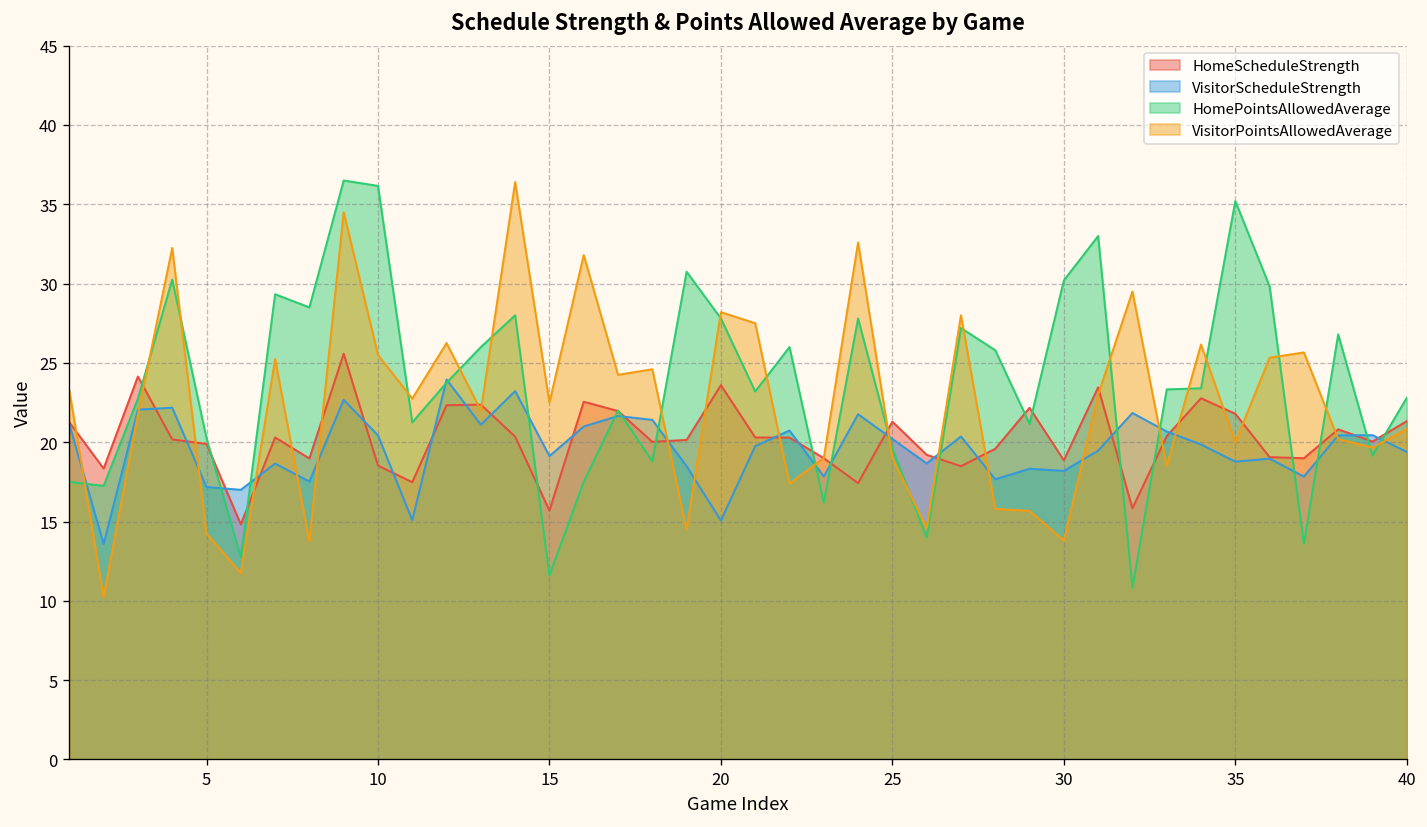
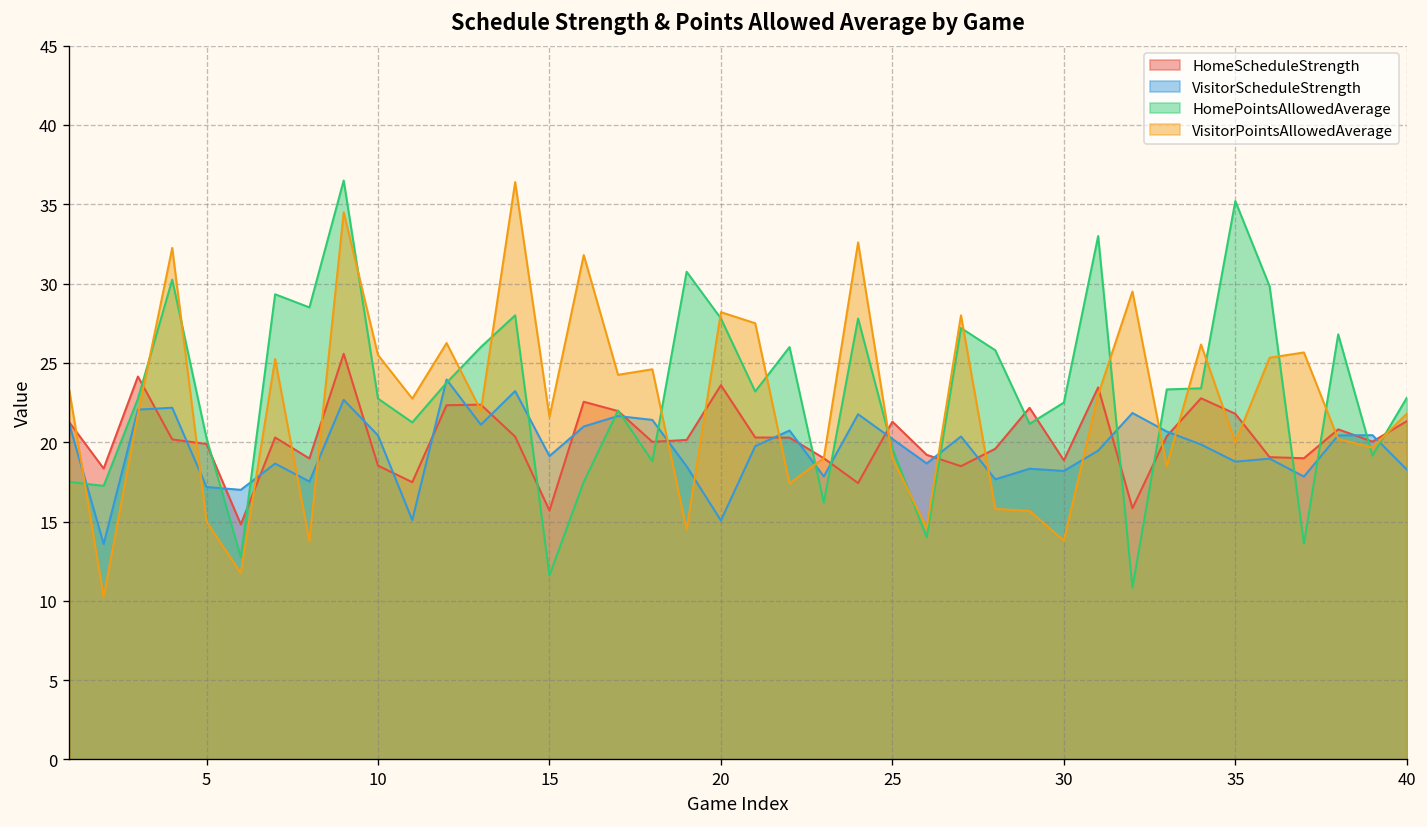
  {
    "HomeScheduleStrength": {
      "5": 19.9,
      "10": 18.5,
      "15": 15.7,
      "20": 23.6,
      "25": 21.3,
      "30": 18.9,
      "35": 21.8,
      "40": 21.3
    },
    "VisitorScheduleStrength": {
      "5": 17.2,
      "10": 20.4,
      "15": 19.1,
      "20": 15.1,
      "25": 20.2,
      "30": 18.2,
      "35": 18.8,
-     "40": 19.4
+     "40": 18.3
    },
    "HomePointsAllowedAverage": {
      "5": 20.3,
-     "10": 36.2,
+     "10": 22.8,
      "15": 11.6,
      "20": 27.8,
      "25": 19.6,
-     "30": 30.2,
+     "30": 22.5,
      "35": 35.2,
      "40": 22.8
    },
    "VisitorPointsAllowedAverage": {
-     "5": 14.3,
+     "5": 15.0,
      "10": 25.5,
-     "15": 22.5,
+     "15": 21.6,
      "20": 28.2,
      "25": 19.0,
      "30": 13.8,
      "35": 20.0,
-     "40": 20.8
+     "40": 21.8
    }
  }
